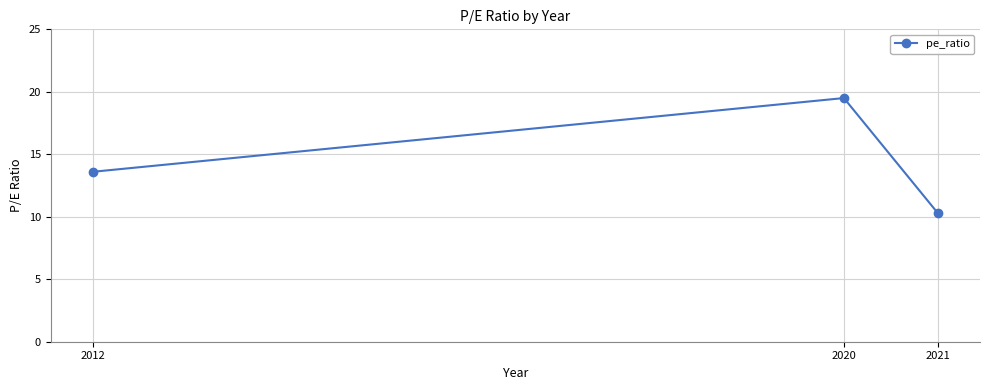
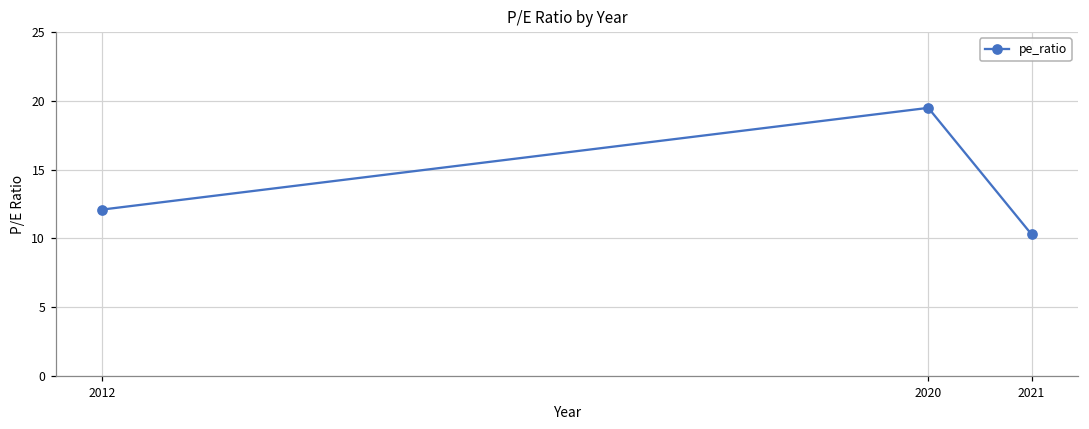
  {
-   "2012": 13.6,
+   "2012": 12.1,
    "2020": 19.5,
    "2021": 10.3
  }
